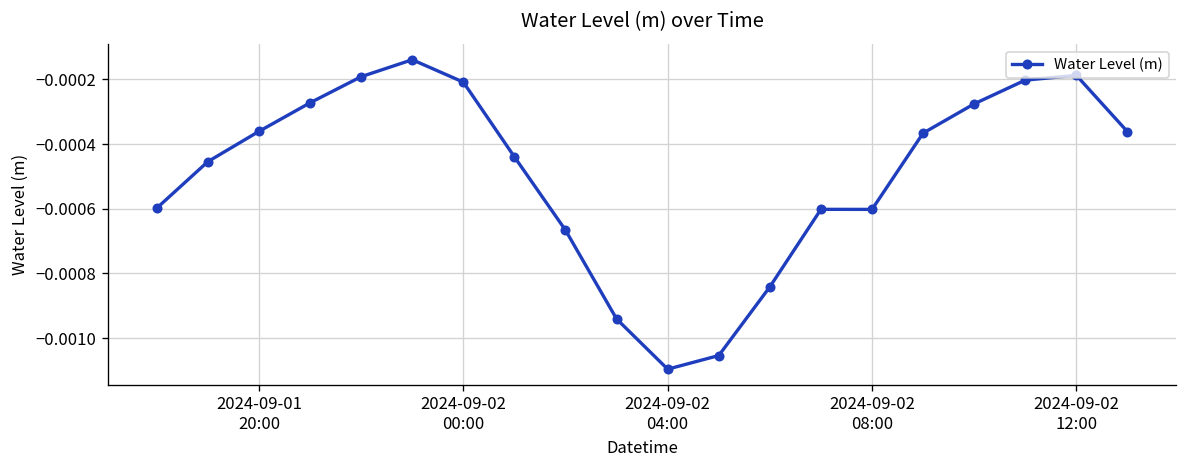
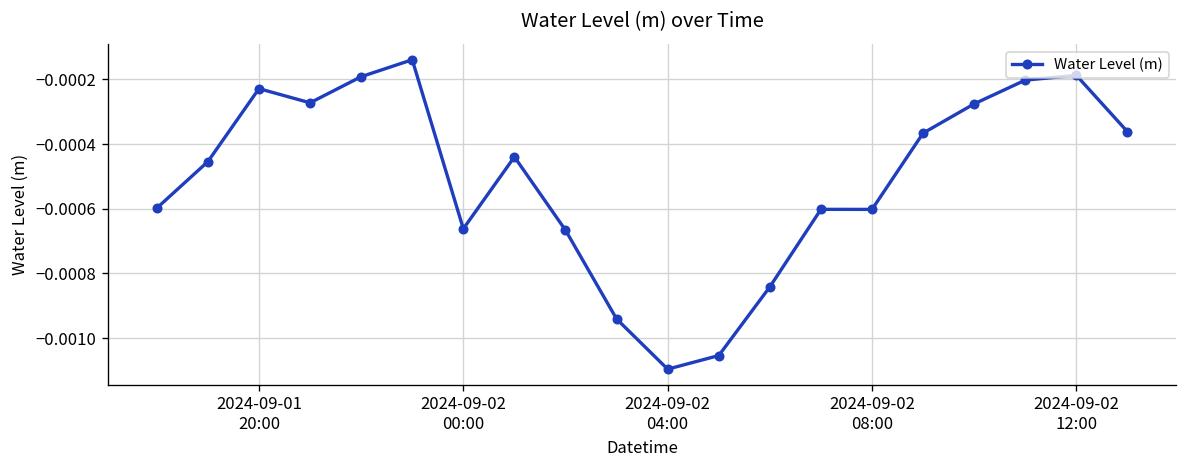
  {
-   "2024-09-01 20:00": -0.00036,
-   "2024-09-02 00:00": -0.00021,
+   "2024-09-01 20:00": -0.00023,
+   "2024-09-02 00:00": -0.00066,
    "2024-09-02 04:00": -0.00110,
    "2024-09-02 08:00": -0.00060
  }
